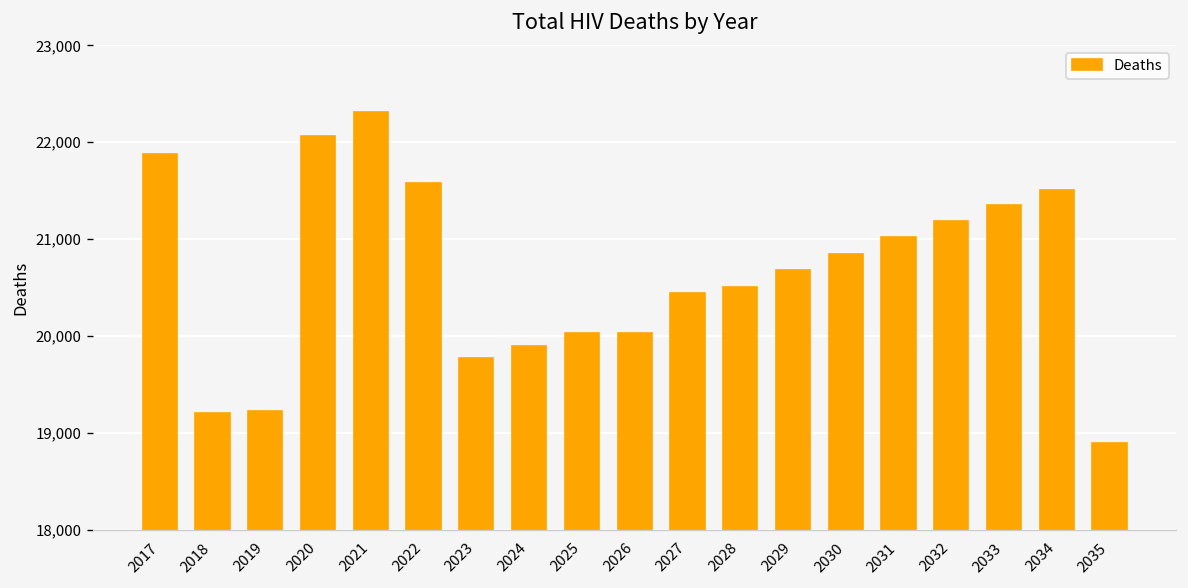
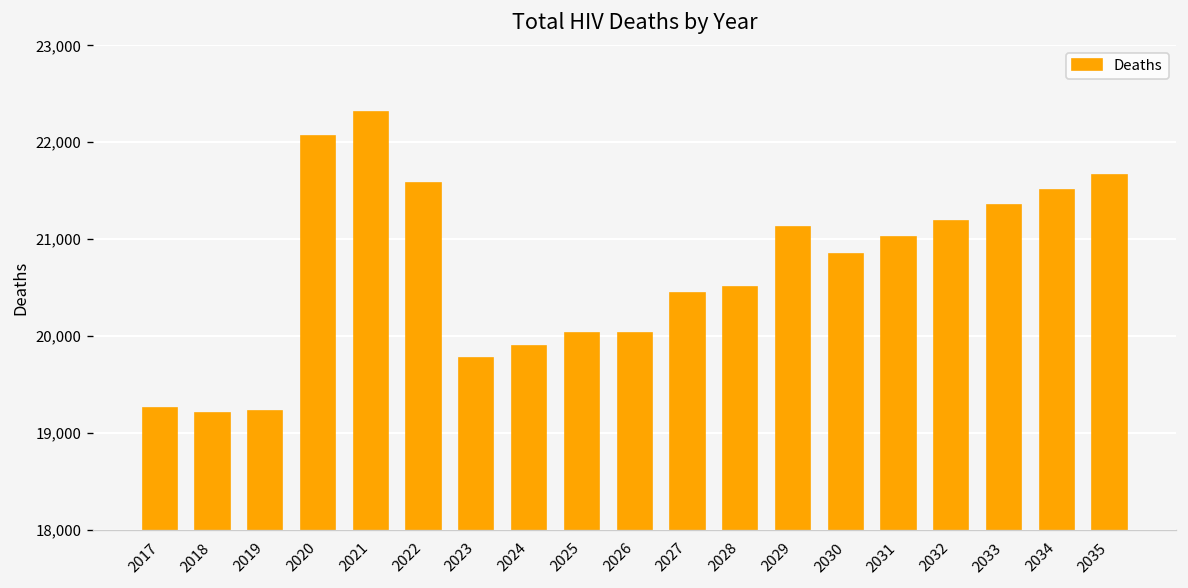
  {
-   "2017": "21,900",
+   "2017": "19,300",
    "2018": "19,200",
    "2019": "19,200",
    "2020": "22,100",
    "2021": "22,300",
    "2022": "21,600",
    "2023": "19,800",
    "2024": "19,900",
    "2025": "20,000",
    "2026": "20,000",
    "2027": "20,400",
    "2028": "20,500",
-   "2029": "20,700",
+   "2029": "21,100",
    "2030": "20,900",
    "2031": "21,000",
    "2032": "21,200",
    "2033": "21,400",
    "2034": "21,500",
-   "2035": "18,900"
+   "2035": "21,700"
  }
